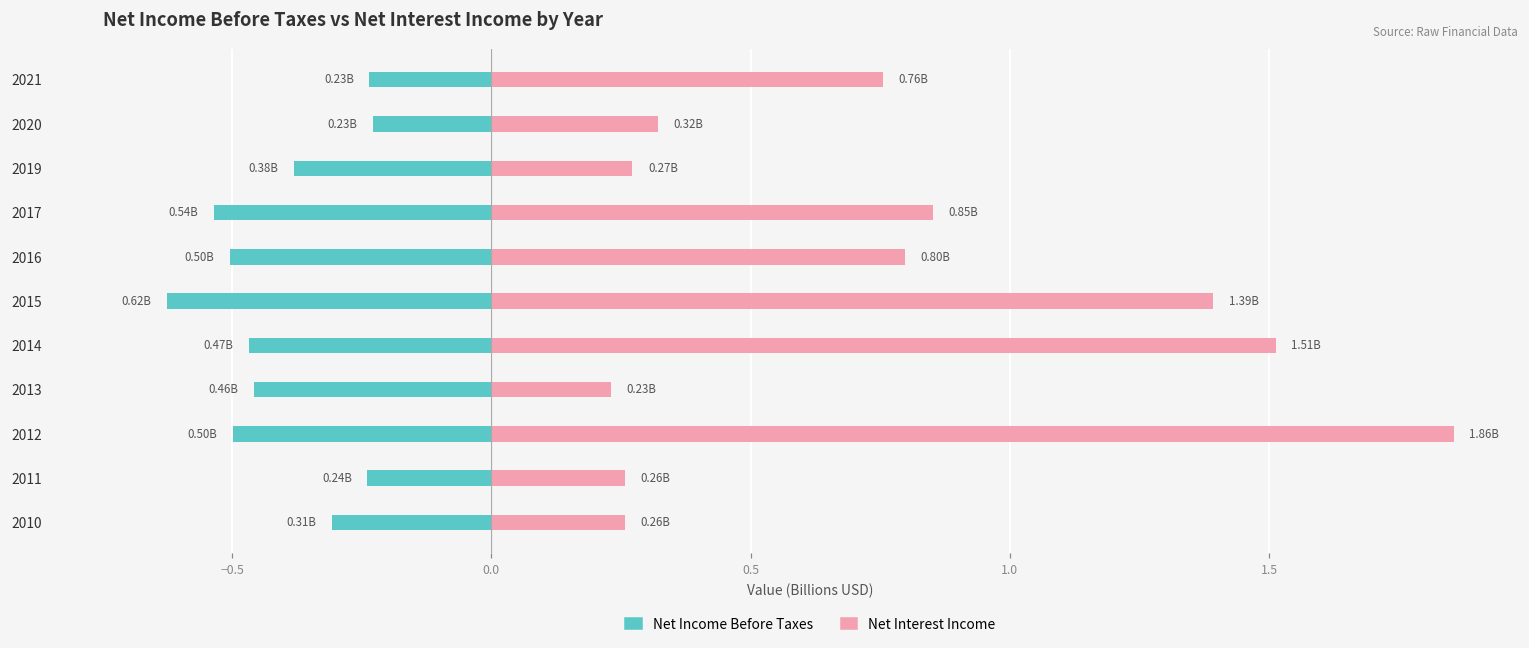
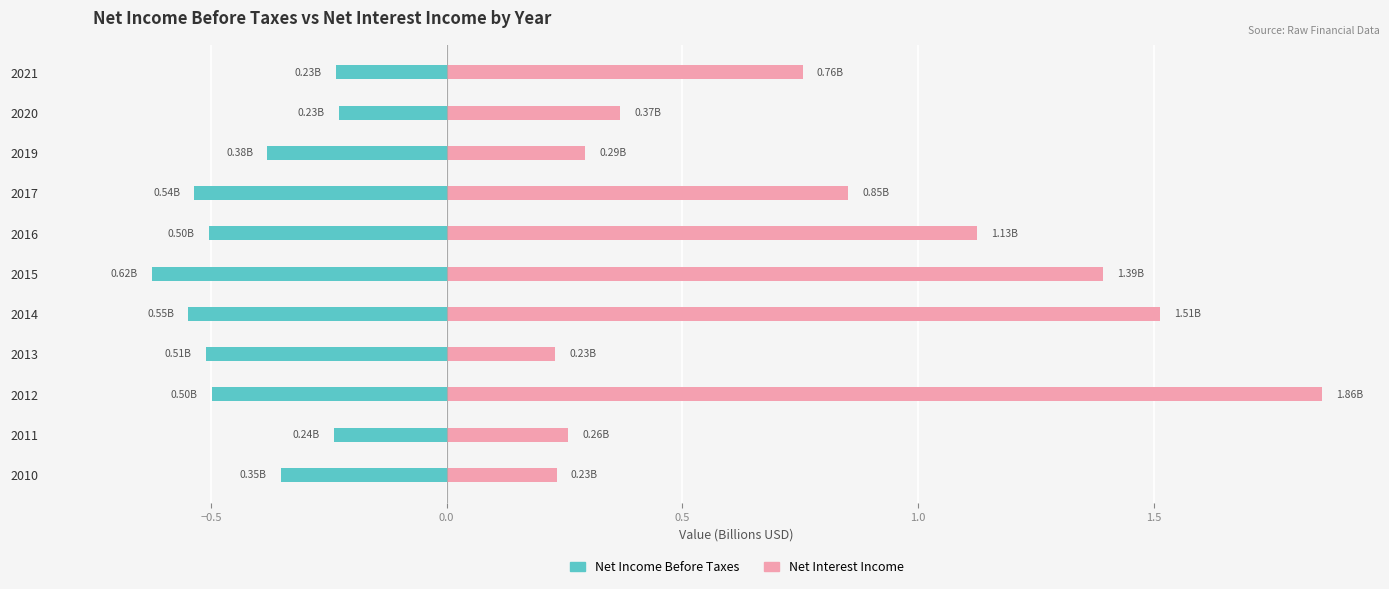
  {
    "Net Income Before Taxes": {
-     "2014": "0.47B",
-     "2013": "0.46B",
-     "2010": "0.31B"
+     "2014": "0.55B",
+     "2013": "0.51B",
+     "2010": "0.35B"
    },
    "Net Interest Income": {
      "2021": "0.76B",
-     "2020": "0.32B",
-     "2019": "0.27B",
+     "2020": "0.37B",
+     "2019": "0.29B",
      "2017": "0.85B",
-     "2016": "0.80B",
+     "2016": "1.13B",
      "2015": "1.39B",
      "2014": "1.51B",
      "2013": "0.23B",
      "2012": "1.86B",
      "2011": "0.26B",
-     "2010": "0.26B"
+     "2010": "0.23B"
    }
  }
